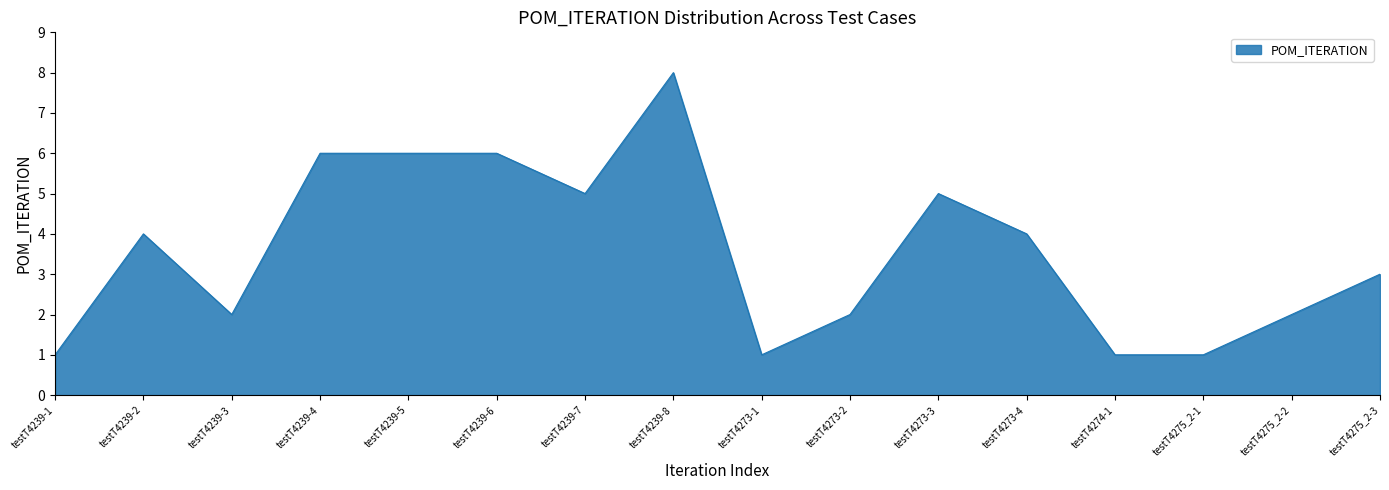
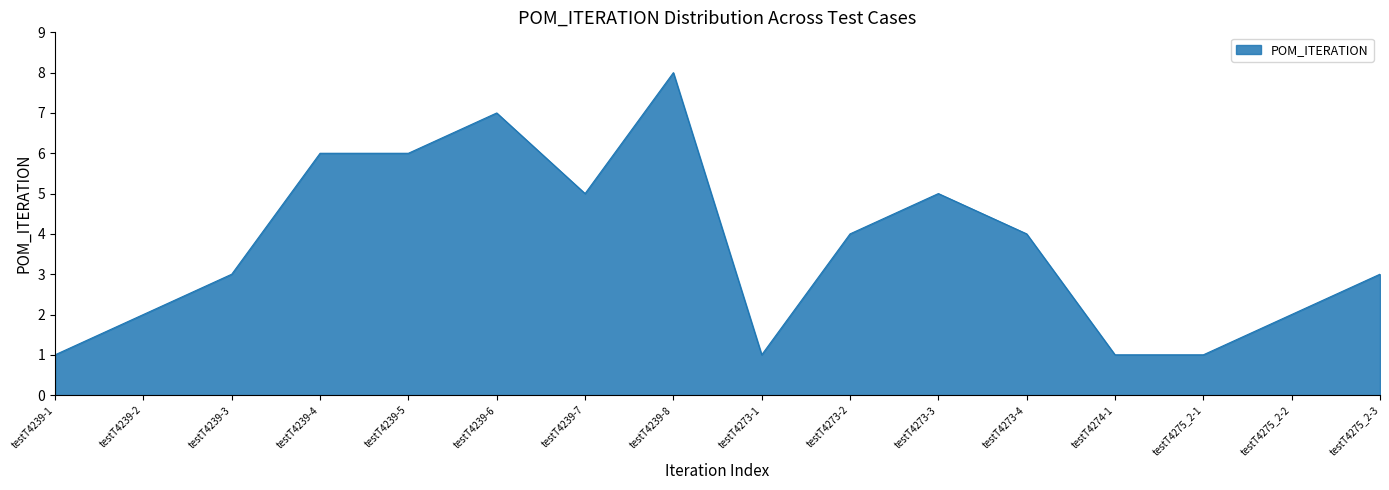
  {
    "testT4239-1": 1,
-   "testT4239-2": 4,
-   "testT4239-3": 2,
+   "testT4239-2": 2,
+   "testT4239-3": 3,
    "testT4239-4": 6,
    "testT4239-5": 6,
-   "testT4239-6": 6,
+   "testT4239-6": 7,
    "testT4239-7": 5,
    "testT4239-8": 8,
    "testT4273-1": 1,
-   "testT4273-2": 2,
+   "testT4273-2": 4,
    "testT4273-3": 5,
    "testT4273-4": 4,
    "testT4274-1": 1,
    "testT4275_2-1": 1,
    "testT4275_2-2": 2,
    "testT4275_2-3": 3
  }
